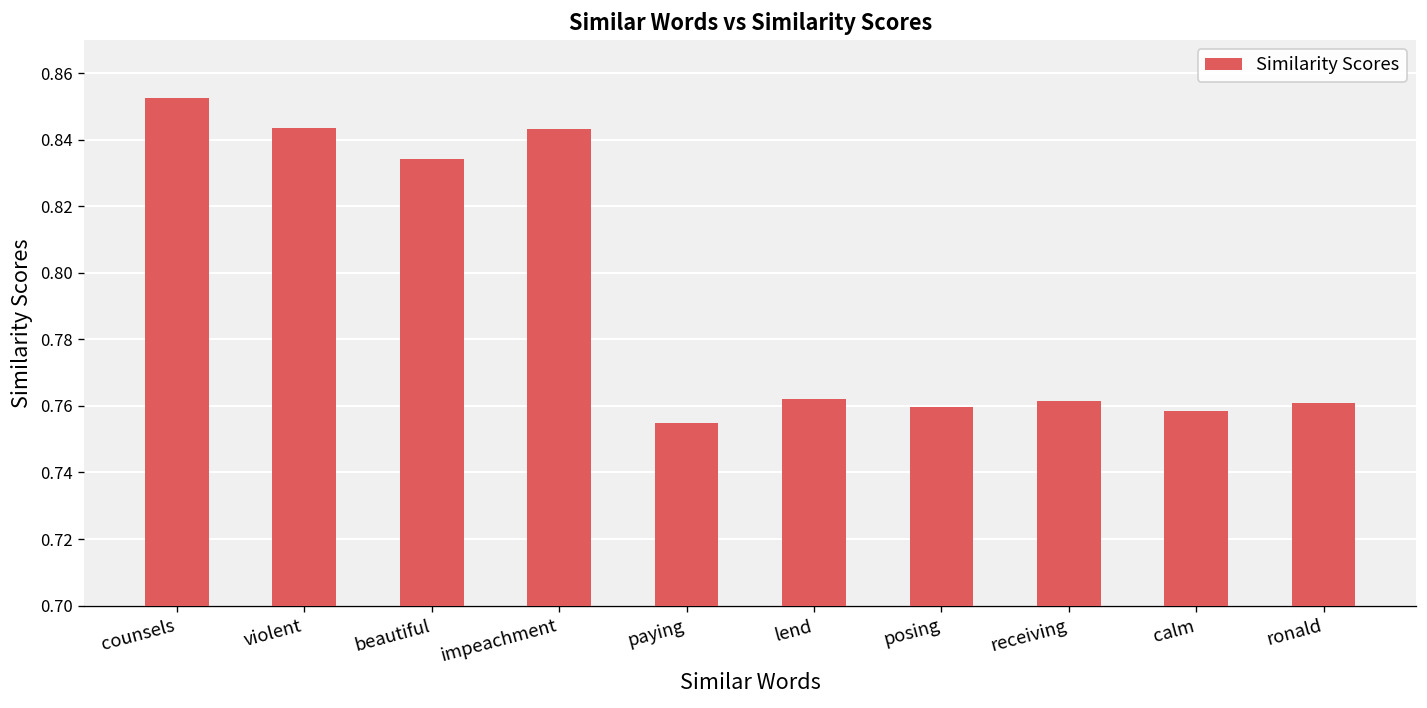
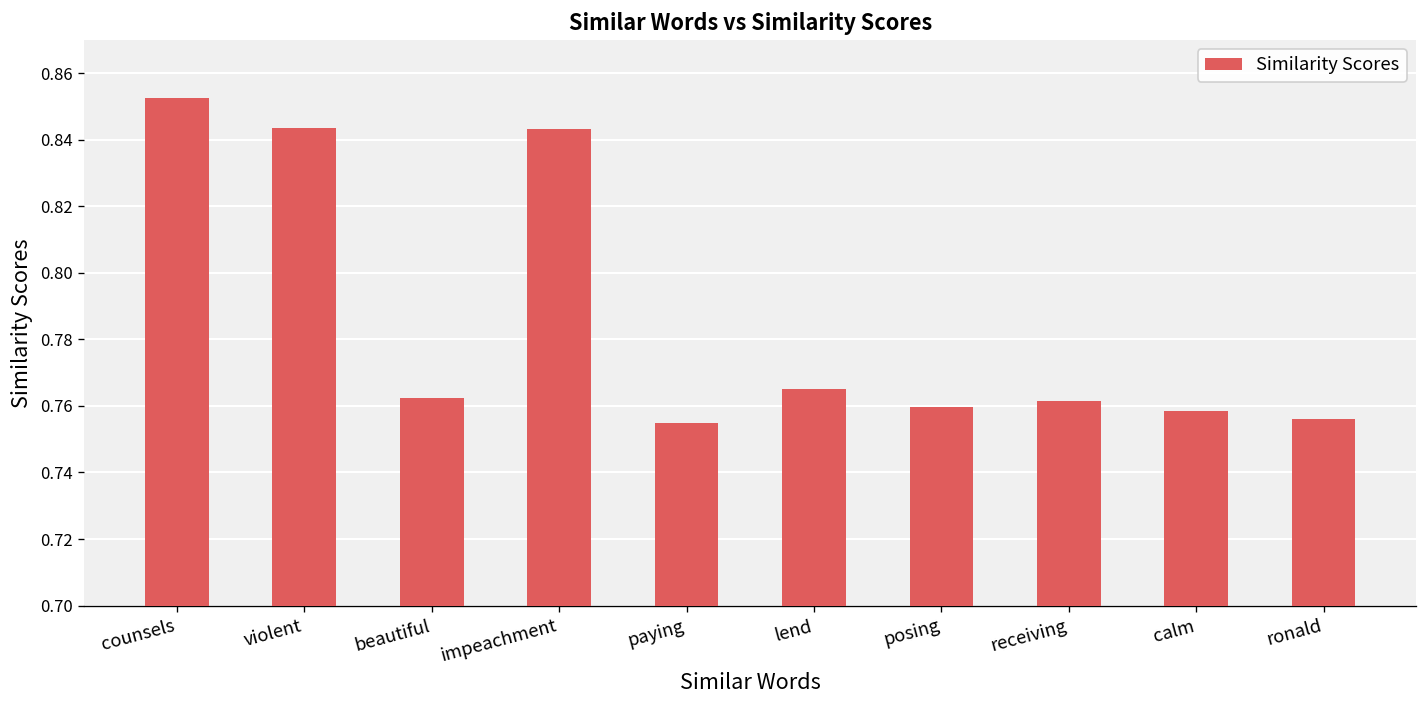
  {
    "counsels": 0.852,
    "violent": 0.843,
-   "beautiful": 0.834,
+   "beautiful": 0.762,
    "impeachment": 0.843,
    "paying": 0.755,
-   "lend": 0.762,
+   "lend": 0.765,
    "posing": 0.760,
    "receiving": 0.762,
    "calm": 0.759,
-   "ronald": 0.761
+   "ronald": 0.756
  }
